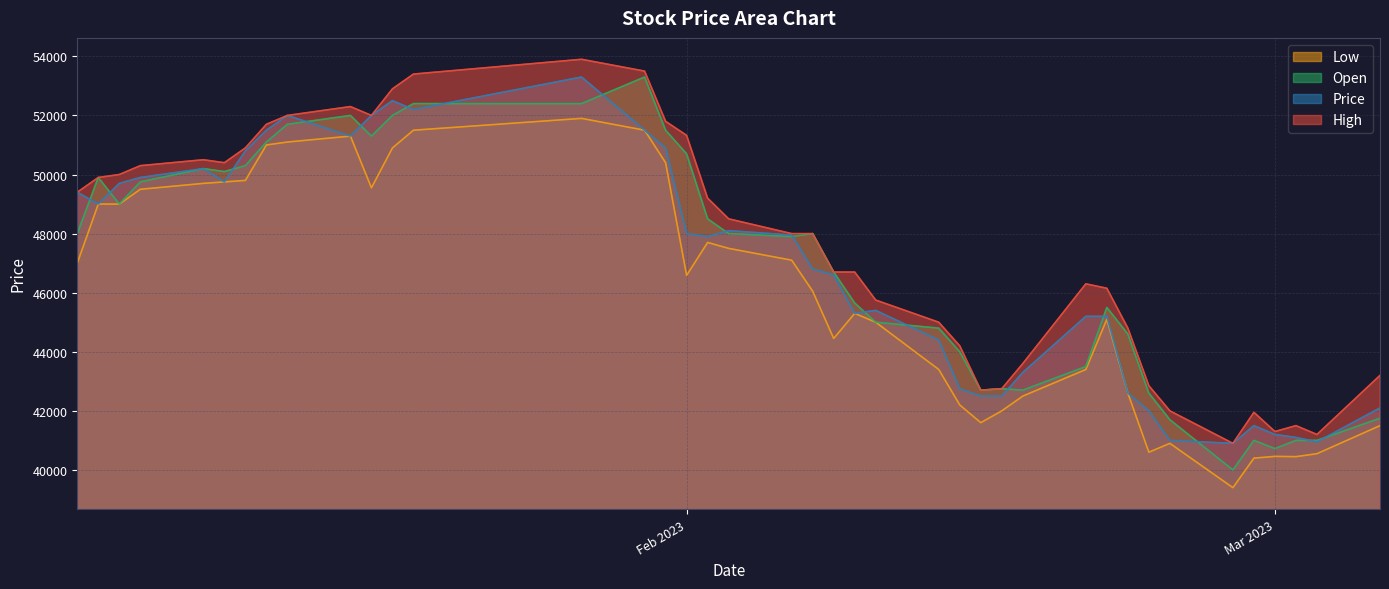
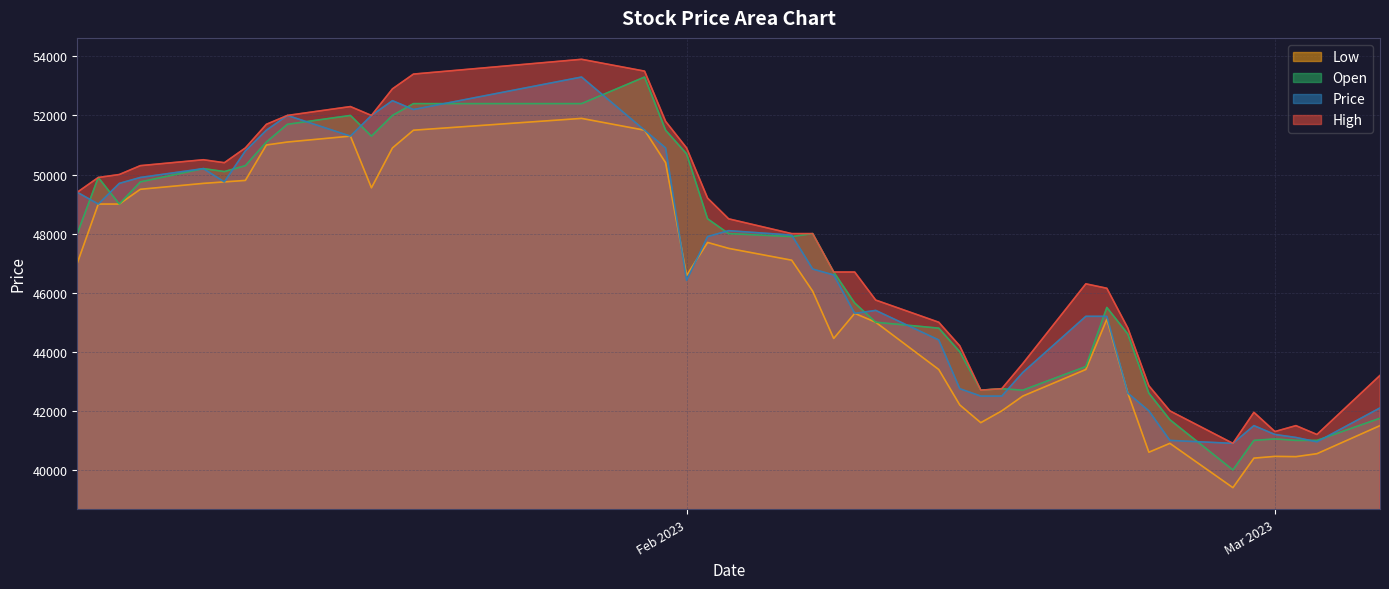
  {
    "Low": {
      "Feb 2023": 46600,
      "Mar 2023": 40500
    },
    "Open": {
      "Feb 2023": 50700,
-     "Mar 2023": 40700
+     "Mar 2023": 41100
    },
    "Price": {
-     "Feb 2023": 48000,
+     "Feb 2023": 46400,
      "Mar 2023": 41200
    },
    "High": {
-     "Feb 2023": 51300,
+     "Feb 2023": 50900,
      "Mar 2023": 41300
    }
  }
